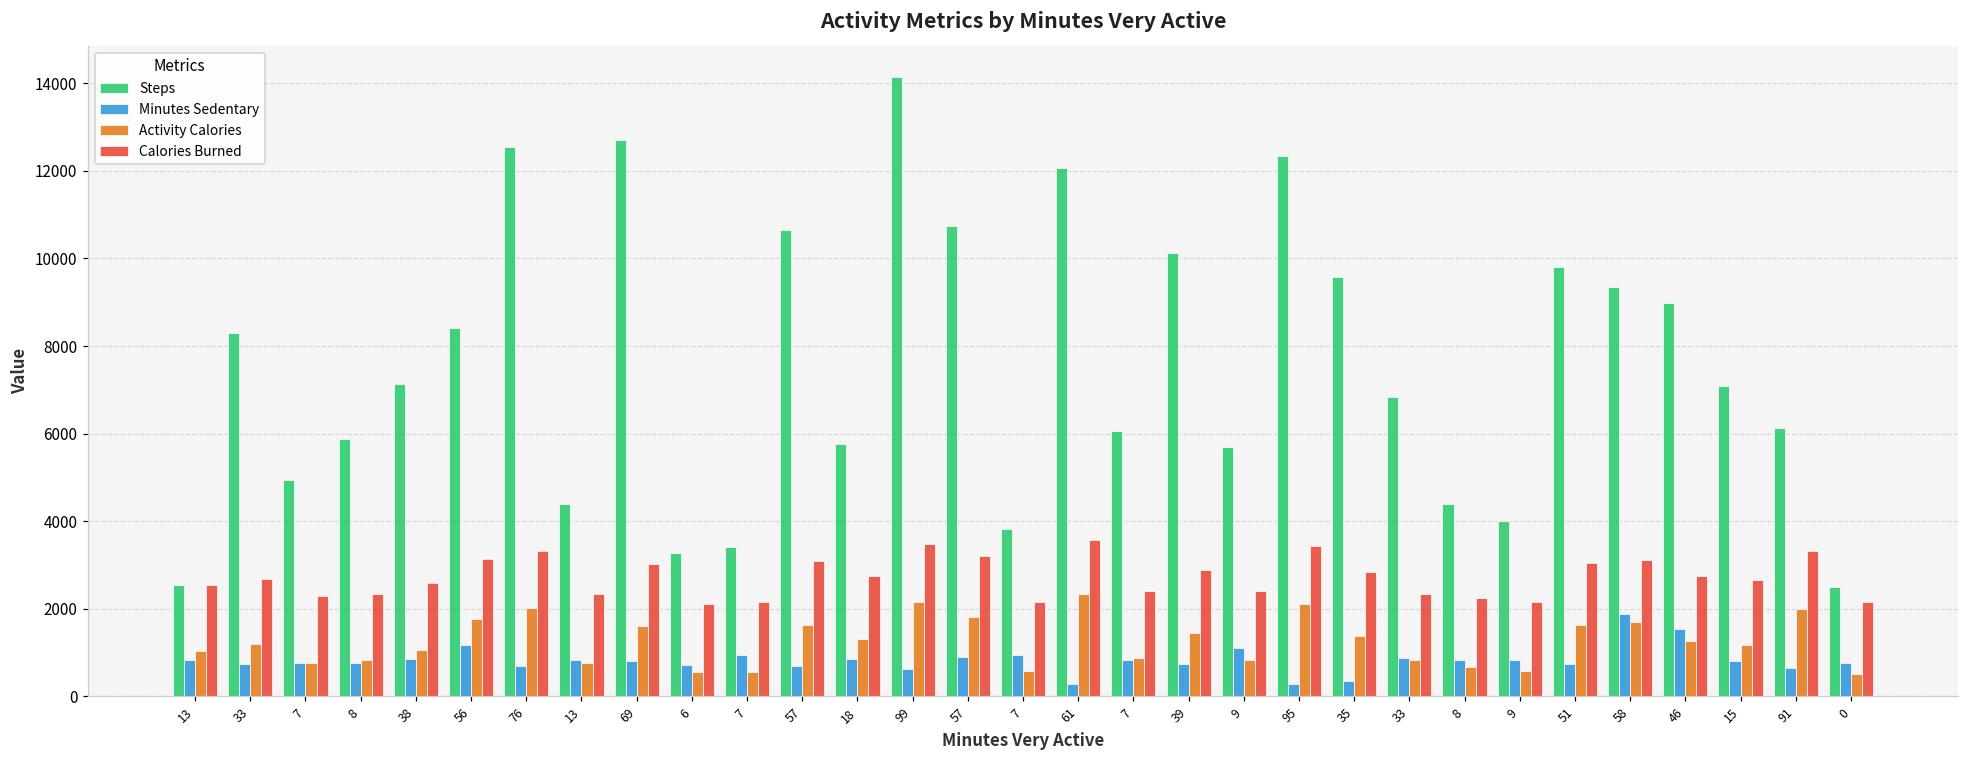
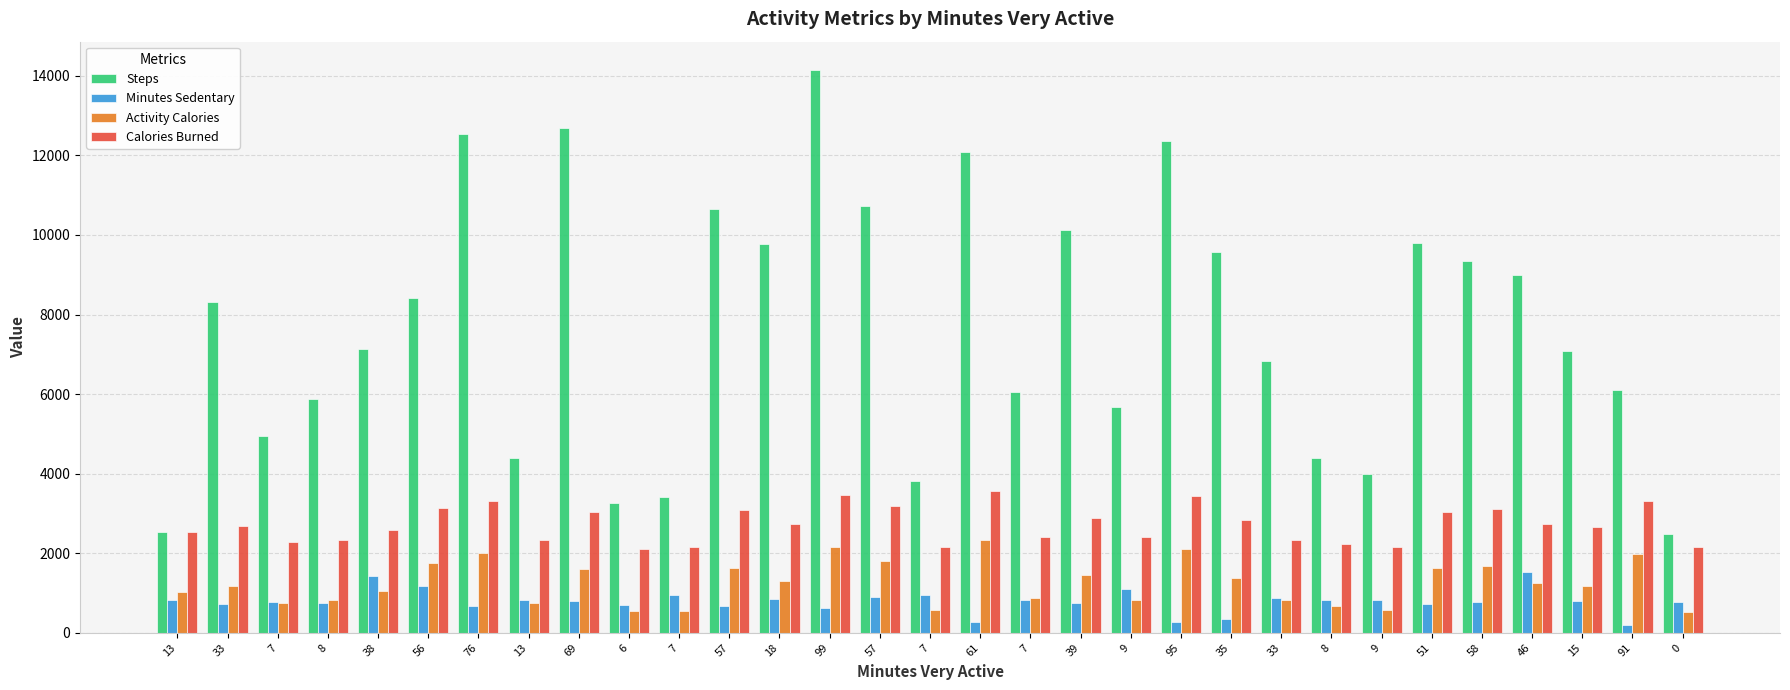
  {
    "Steps": {
      "38": 7100,
      "56": 8400,
      "76": 12500,
      "69": 12700,
      "6": 3300,
-     "18": 5800,
+     "18": 9800,
      "99": 14200,
      "61": 12100,
      "39": 10100,
      "95": 12400,
      "35": 9600,
      "51": 9800,
      "58": 9300,
      "46": 9000,
      "15": 7100,
      "91": 6100,
      "0": 2500
    },
    "Minutes Sedentary": {
-     "38": 800,
+     "38": 1400,
      "56": 1200,
      "76": 700,
      "69": 800,
      "6": 700,
      "18": 900,
      "99": 600,
      "61": 300,
      "39": 700,
      "95": 300,
      "35": 400,
      "51": 700,
-     "58": 1900,
+     "58": 800,
      "46": 1500,
      "15": 800,
-     "91": 600,
+     "91": 200,
      "0": 800
    }
  }
